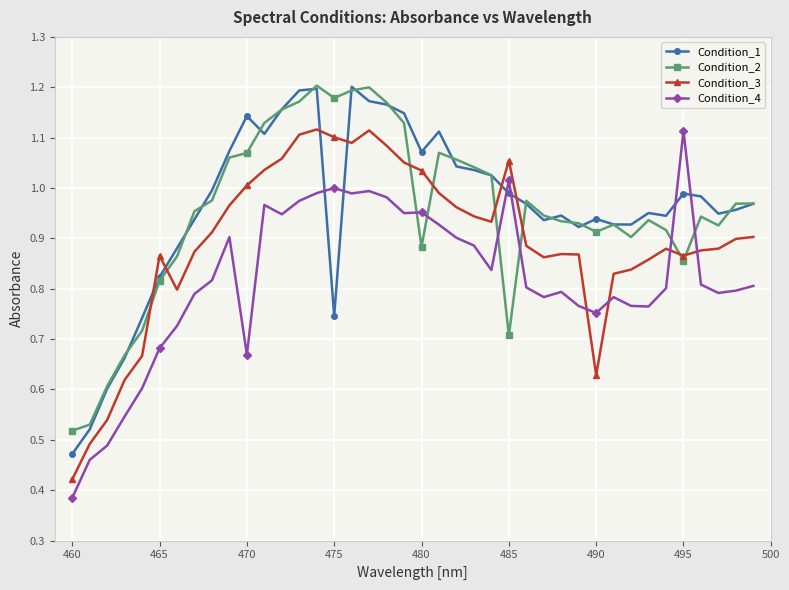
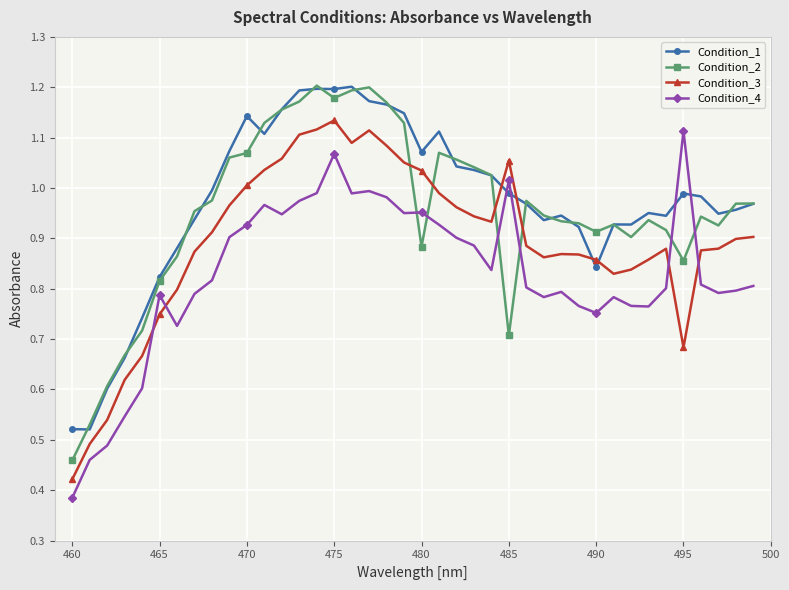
  {
    "Condition_1": {
-     "460": 0.47,
+     "460": 0.52,
      "465": 0.82,
      "470": 1.14,
-     "475": 0.75,
+     "475": 1.20,
      "480": 1.07,
      "485": 0.99,
-     "490": 0.94,
+     "490": 0.84,
      "495": 0.99
    },
    "Condition_2": {
-     "460": 0.52,
+     "460": 0.46,
      "465": 0.82,
      "470": 1.07,
      "475": 1.18,
      "480": 0.88,
      "485": 0.71,
      "490": 0.91,
      "495": 0.86
    },
    "Condition_3": {
      "460": 0.42,
-     "465": 0.87,
+     "465": 0.75,
      "470": 1.01,
-     "475": 1.10,
+     "475": 1.13,
      "480": 1.03,
      "485": 1.05,
-     "490": 0.63,
-     "495": 0.87
+     "490": 0.86,
+     "495": 0.68
    },
    "Condition_4": {
      "460": 0.38,
-     "465": 0.68,
-     "470": 0.67,
-     "475": 1.00,
+     "465": 0.79,
+     "470": 0.93,
+     "475": 1.07,
      "480": 0.95,
      "485": 1.01,
      "490": 0.75,
      "495": 1.11
    }
  }
